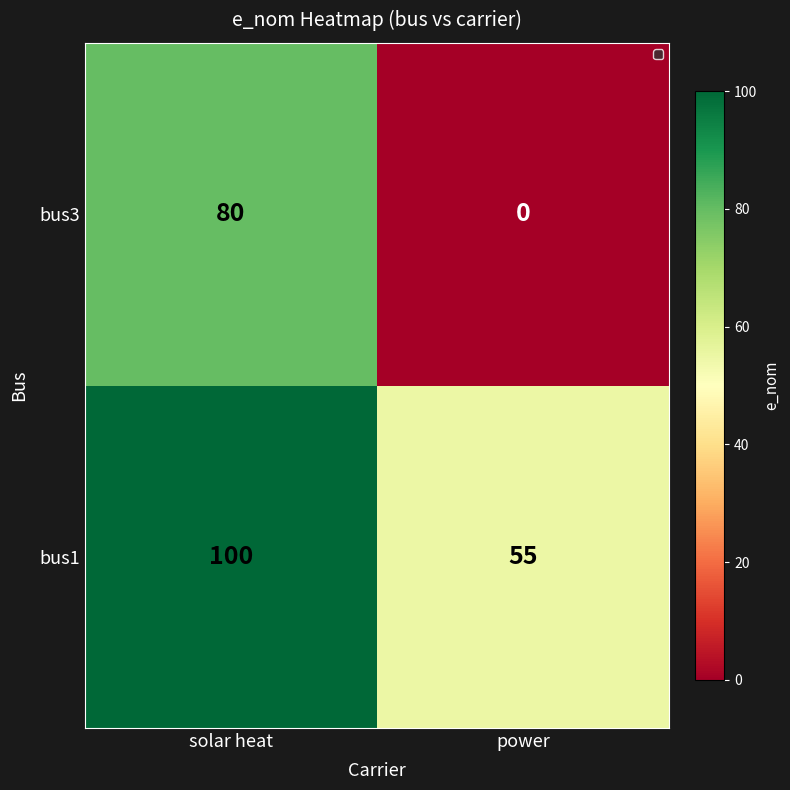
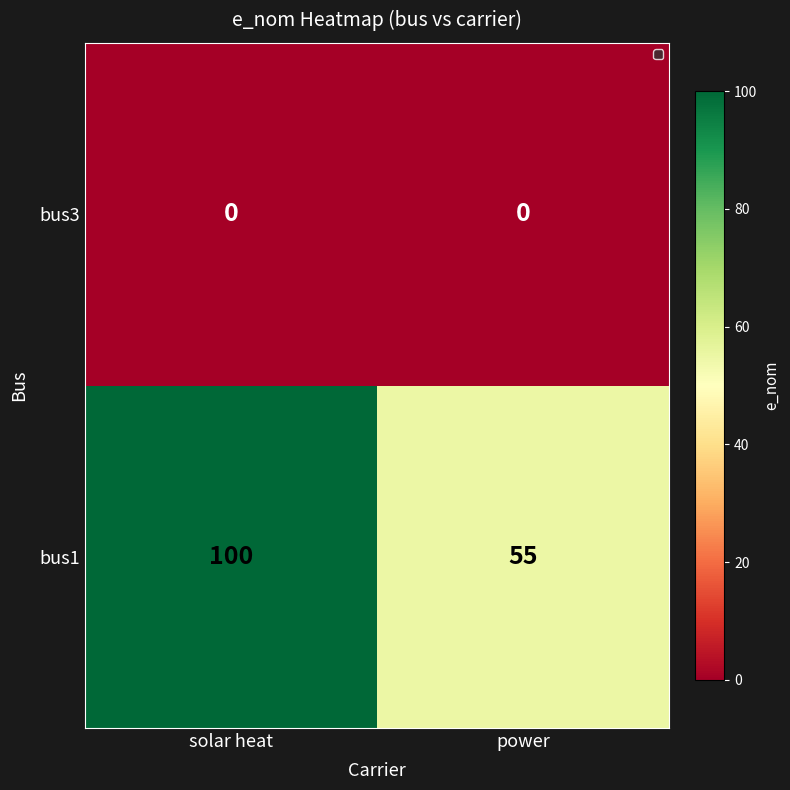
  {
    "bus3": {
-     "solar heat": 80,
+     "solar heat": 0,
      "power": 0
    },
    "bus1": {
      "solar heat": 100,
      "power": 55
    }
  }
